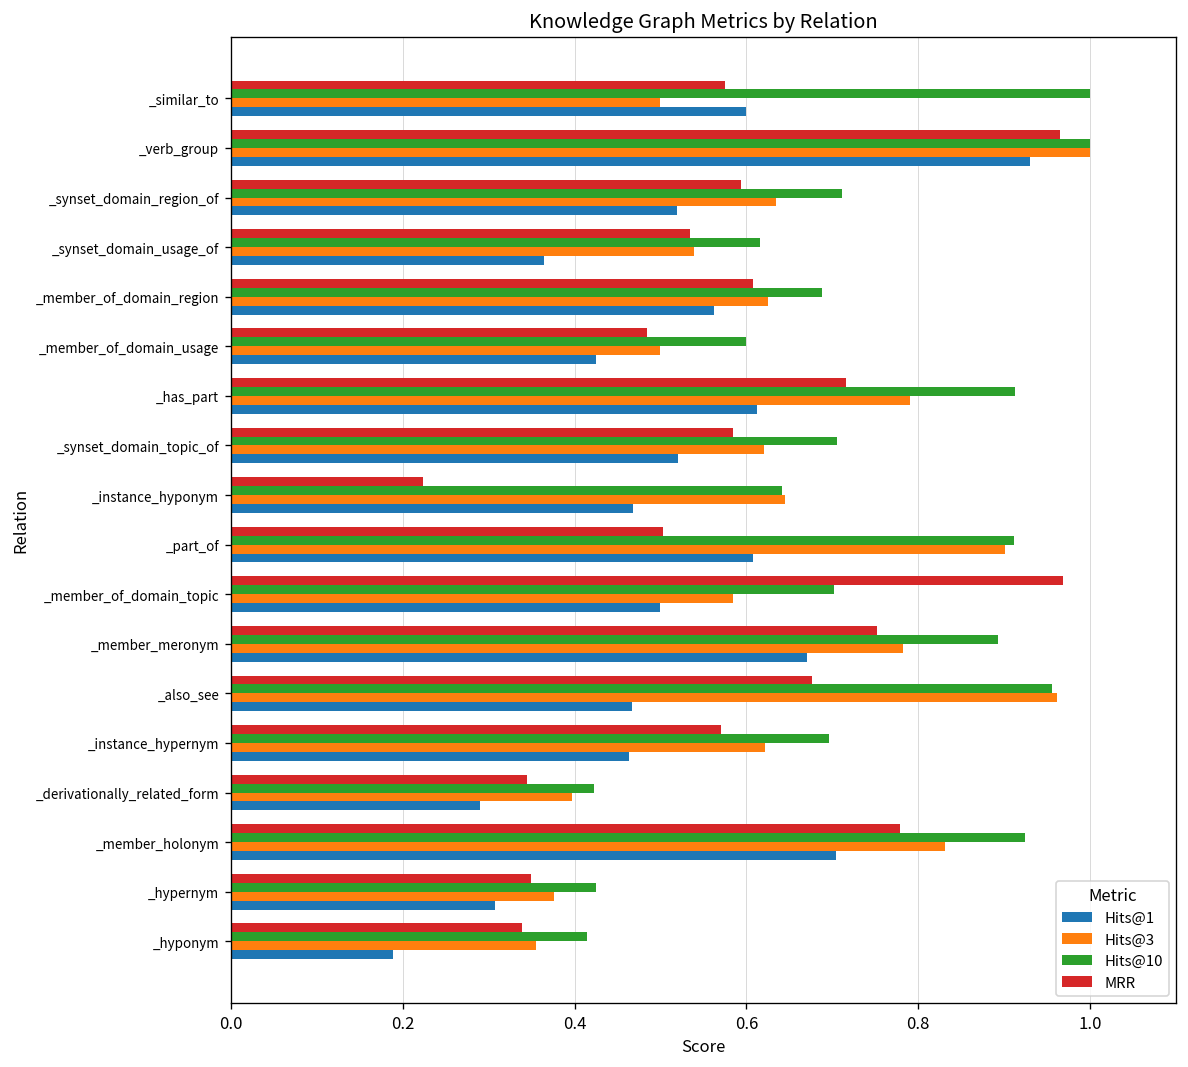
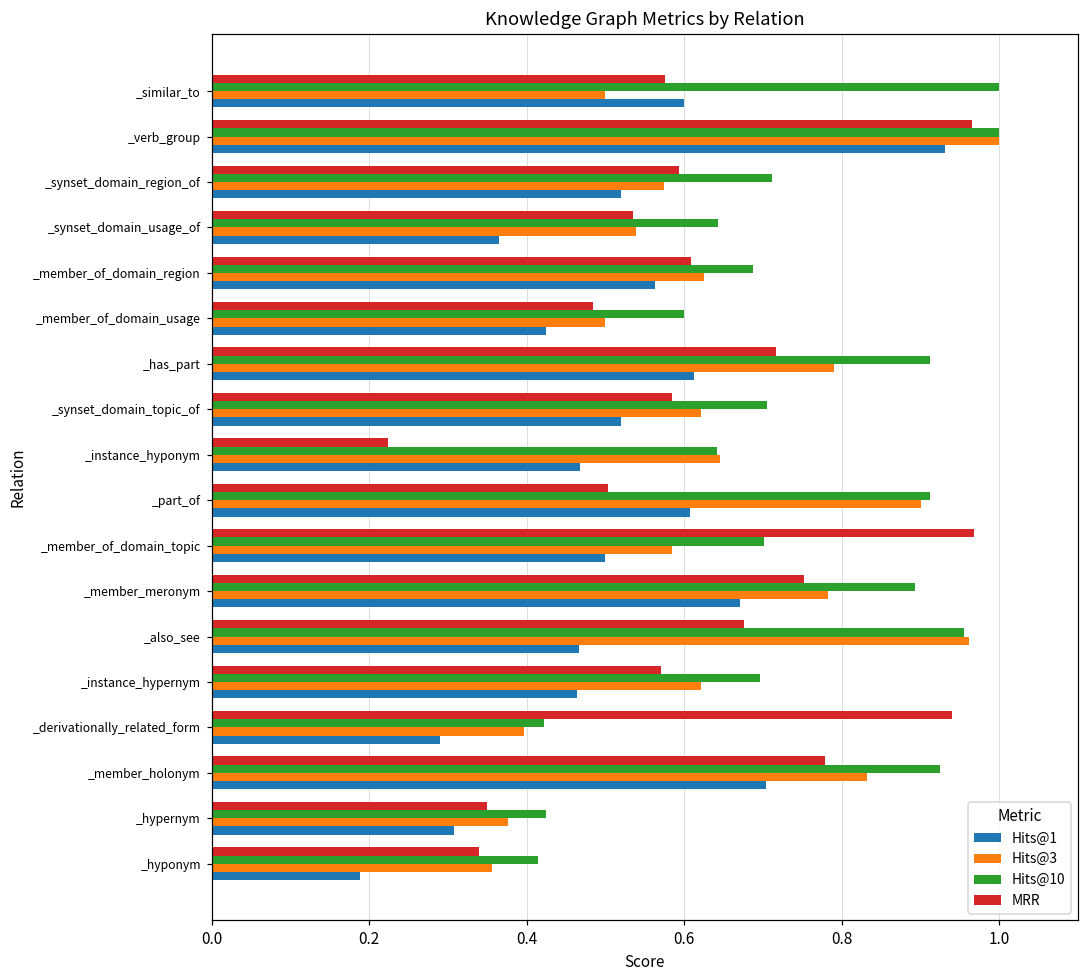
  {
    "Hits@1": {
      "_similar_to": 0.60,
      "_verb_group": 0.93,
      "_synset_domain_region_of": 0.52,
      "_synset_domain_usage_of": 0.36,
      "_member_of_domain_region": 0.56,
      "_member_of_domain_usage": 0.43,
      "_has_part": 0.61,
      "_synset_domain_topic_of": 0.52,
      "_instance_hyponym": 0.47,
      "_part_of": 0.61,
      "_member_of_domain_topic": 0.50,
      "_member_meronym": 0.67,
      "_also_see": 0.47,
      "_instance_hypernym": 0.46,
      "_derivationally_related_form": 0.29,
      "_member_holonym": 0.70,
      "_hypernym": 0.31,
      "_hyponym": 0.19
    },
    "Hits@3": {
      "_similar_to": 0.50,
      "_verb_group": 1.00,
-     "_synset_domain_region_of": 0.63,
+     "_synset_domain_region_of": 0.57,
      "_synset_domain_usage_of": 0.54,
      "_member_of_domain_region": 0.63,
      "_member_of_domain_usage": 0.50,
      "_has_part": 0.79,
      "_synset_domain_topic_of": 0.62,
      "_instance_hyponym": 0.65,
      "_part_of": 0.90,
      "_member_of_domain_topic": 0.58,
      "_member_meronym": 0.78,
      "_also_see": 0.96,
      "_instance_hypernym": 0.62,
      "_derivationally_related_form": 0.40,
      "_member_holonym": 0.83,
      "_hypernym": 0.38,
      "_hyponym": 0.36
    },
    "Hits@10": {
      "_similar_to": 1.00,
      "_verb_group": 1.00,
      "_synset_domain_region_of": 0.71,
-     "_synset_domain_usage_of": 0.62,
+     "_synset_domain_usage_of": 0.64,
      "_member_of_domain_region": 0.69,
      "_member_of_domain_usage": 0.60,
      "_has_part": 0.91,
      "_synset_domain_topic_of": 0.71,
      "_instance_hyponym": 0.64,
      "_part_of": 0.91,
      "_member_of_domain_topic": 0.70,
      "_member_meronym": 0.89,
      "_also_see": 0.96,
      "_instance_hypernym": 0.70,
      "_derivationally_related_form": 0.42,
      "_member_holonym": 0.92,
      "_hypernym": 0.43,
      "_hyponym": 0.41
    },
    "MRR": {
      "_similar_to": 0.58,
      "_verb_group": 0.97,
      "_synset_domain_region_of": 0.59,
      "_synset_domain_usage_of": 0.53,
      "_member_of_domain_region": 0.61,
      "_member_of_domain_usage": 0.48,
      "_has_part": 0.72,
      "_synset_domain_topic_of": 0.58,
      "_instance_hyponym": 0.22,
      "_part_of": 0.50,
      "_member_of_domain_topic": 0.97,
      "_member_meronym": 0.75,
      "_also_see": 0.68,
      "_instance_hypernym": 0.57,
-     "_derivationally_related_form": 0.34,
+     "_derivationally_related_form": 0.94,
      "_member_holonym": 0.78,
      "_hypernym": 0.35,
      "_hyponym": 0.34
    }
  }
